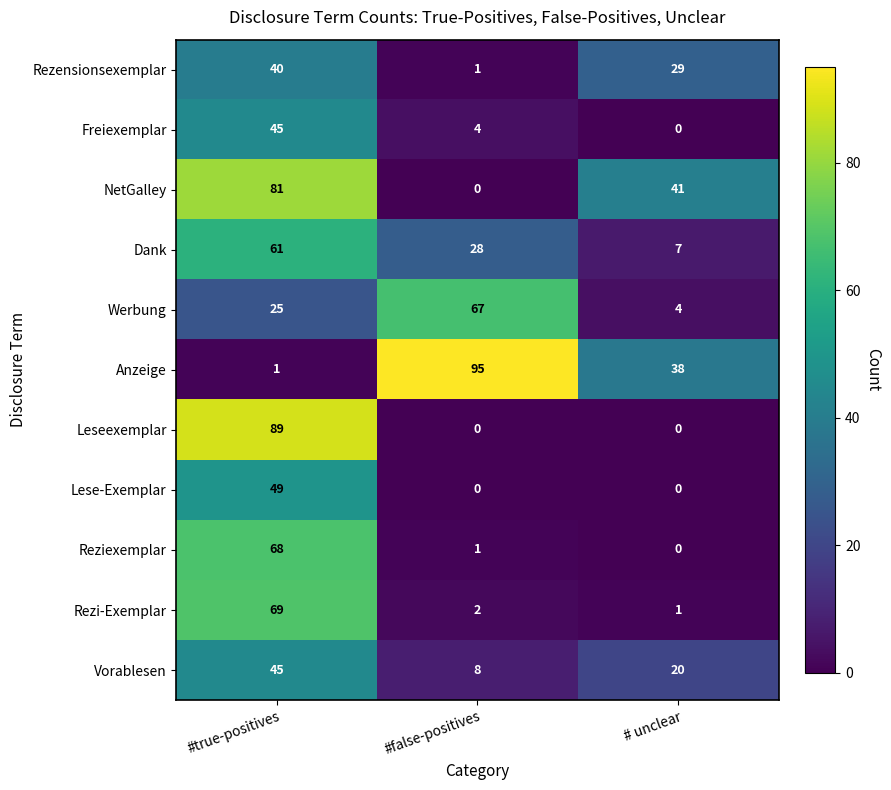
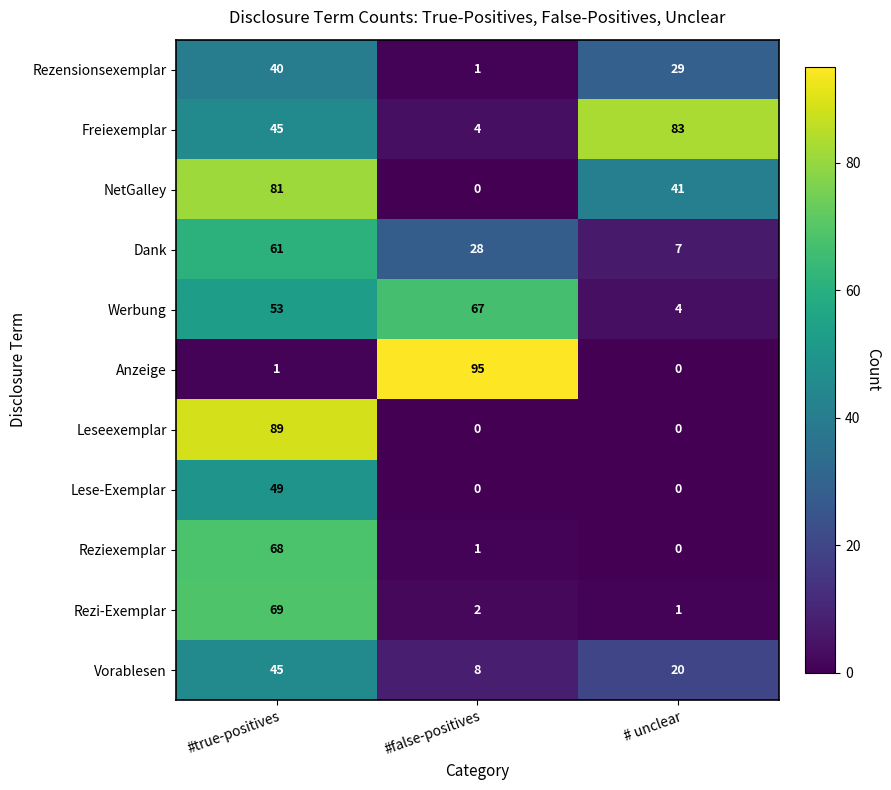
  {
    "Rezensionsexemplar": {
      "#true-positives": 40,
      "#false-positives": 1,
      "# unclear": 29
    },
    "Freiexemplar": {
      "#true-positives": 45,
      "#false-positives": 4,
-     "# unclear": 0
+     "# unclear": 83
    },
    "NetGalley": {
      "#true-positives": 81,
      "#false-positives": 0,
      "# unclear": 41
    },
    "Dank": {
      "#true-positives": 61,
      "#false-positives": 28,
      "# unclear": 7
    },
    "Werbung": {
-     "#true-positives": 25,
+     "#true-positives": 53,
      "#false-positives": 67,
      "# unclear": 4
    },
    "Anzeige": {
      "#true-positives": 1,
      "#false-positives": 95,
-     "# unclear": 38
+     "# unclear": 0
    },
    "Leseexemplar": {
      "#true-positives": 89,
      "#false-positives": 0,
      "# unclear": 0
    },
    "Lese-Exemplar": {
      "#true-positives": 49,
      "#false-positives": 0,
      "# unclear": 0
    },
    "Reziexemplar": {
      "#true-positives": 68,
      "#false-positives": 1,
      "# unclear": 0
    },
    "Rezi-Exemplar": {
      "#true-positives": 69,
      "#false-positives": 2,
      "# unclear": 1
    },
    "Vorablesen": {
      "#true-positives": 45,
      "#false-positives": 8,
      "# unclear": 20
    }
  }
